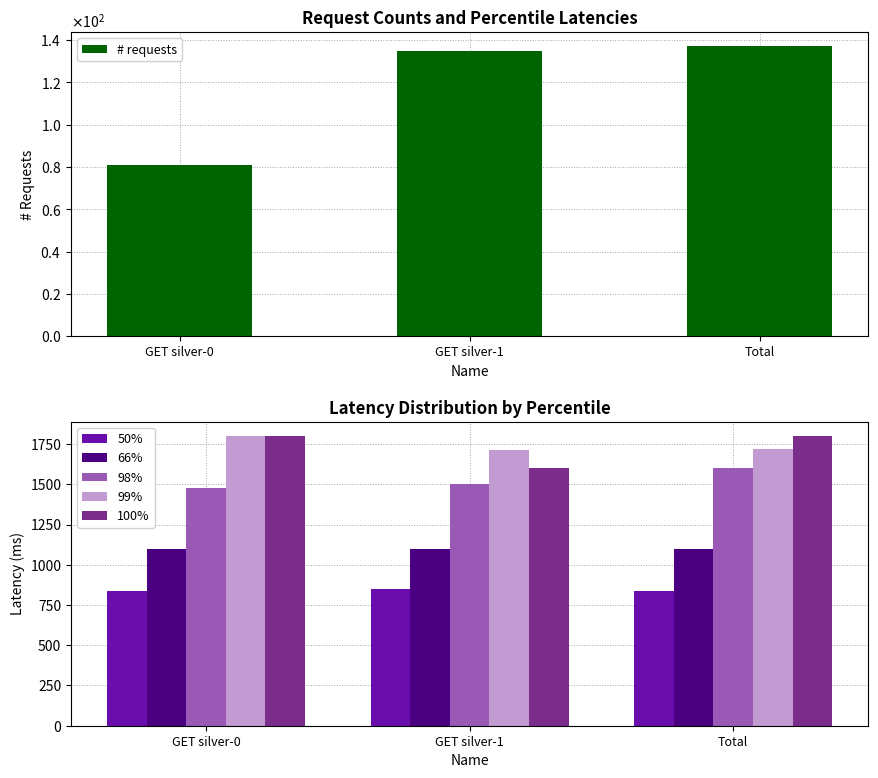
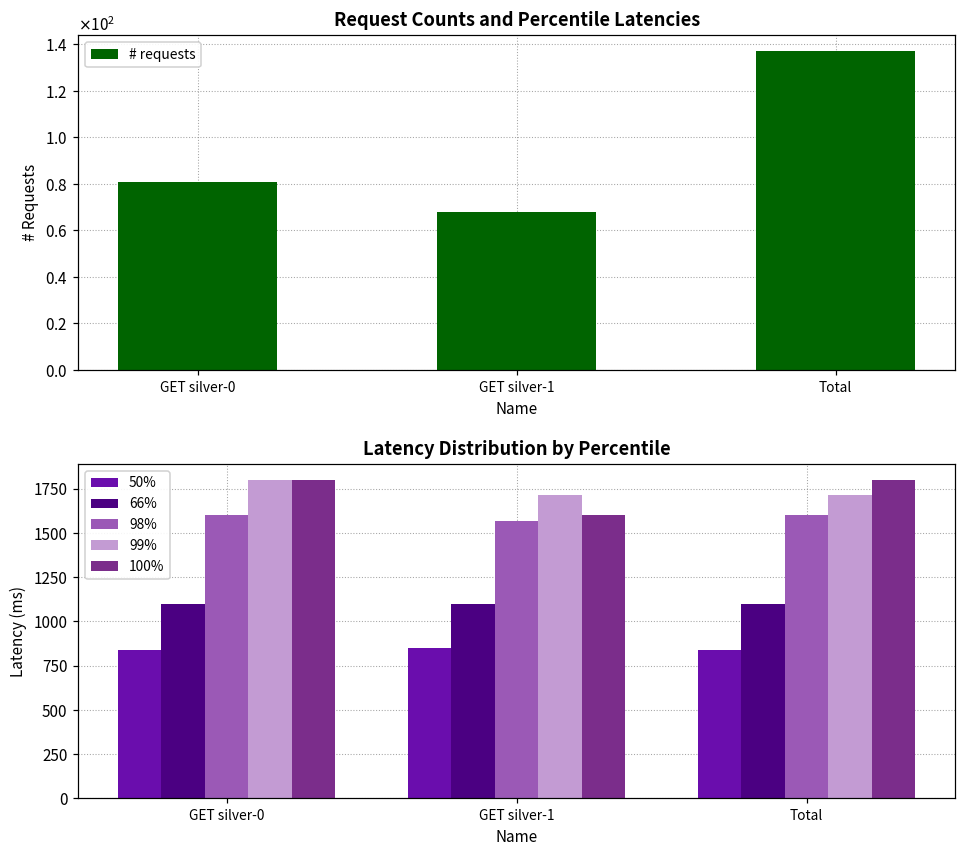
  {
    "Request Counts and Percentile Latencies": {
      "GET silver-0": 81,
-     "GET silver-1": 135,
+     "GET silver-1": 68,
      "Total": 137
    },
    "Latency Distribution by Percentile": {
      "98%": {
-       "GET silver-0": 1480,
-       "GET silver-1": 1500,
+       "GET silver-0": 1600,
+       "GET silver-1": 1570,
        "Total": 1600
      },
      "99%": {
        "GET silver-0": 1800,
        "GET silver-1": 1710,
        "Total": 1720
      }
    }
  }
